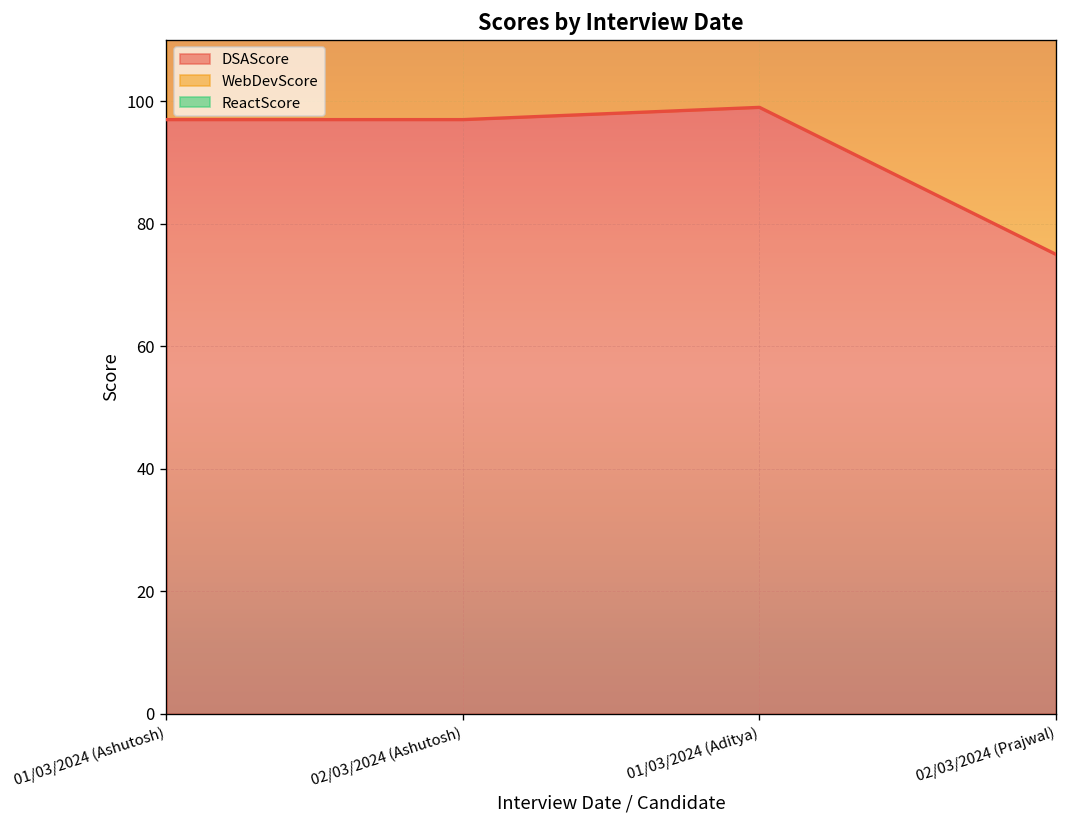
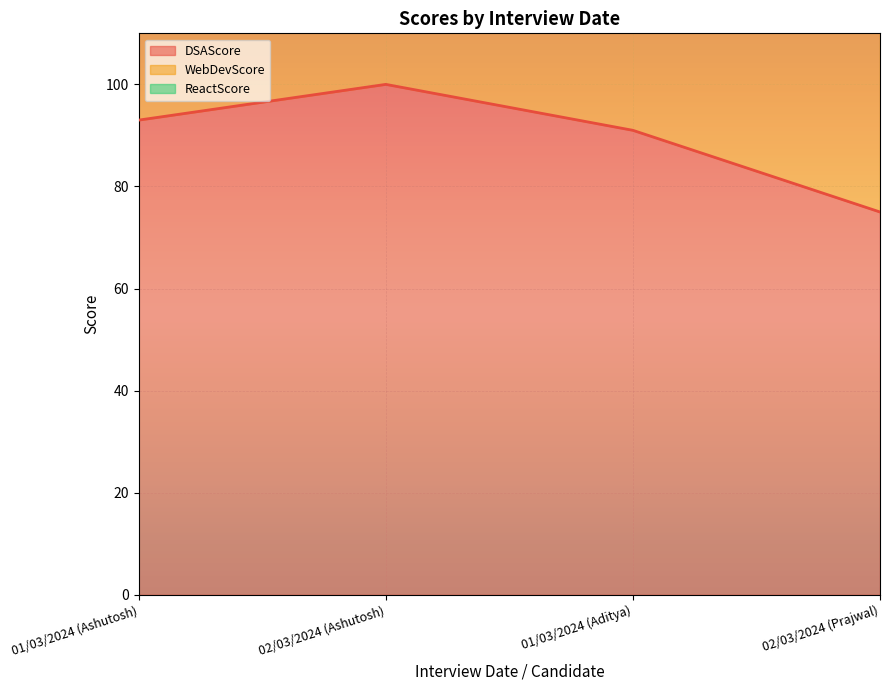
  {
    "DSAScore": {
-     "01/03/2024 (Ashutosh)": 97,
-     "02/03/2024 (Ashutosh)": 97,
-     "01/03/2024 (Aditya)": 99,
+     "01/03/2024 (Ashutosh)": 93,
+     "02/03/2024 (Ashutosh)": 100,
+     "01/03/2024 (Aditya)": 91,
      "02/03/2024 (Prajwal)": 75
    }
  }
